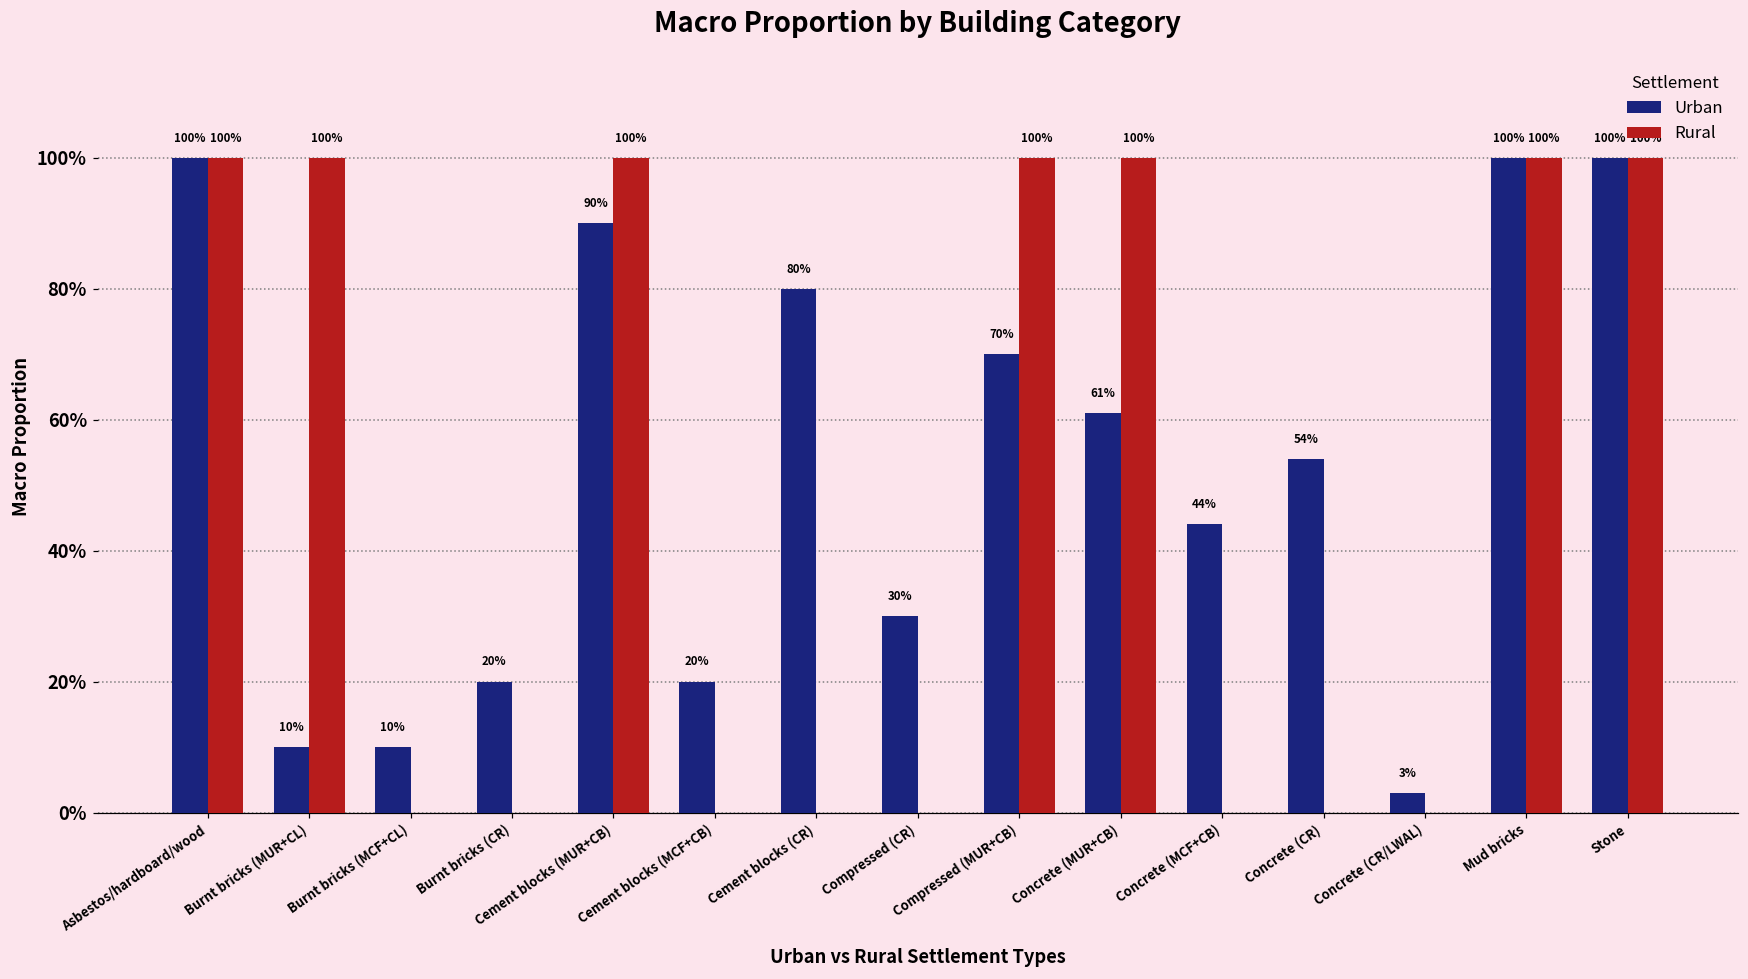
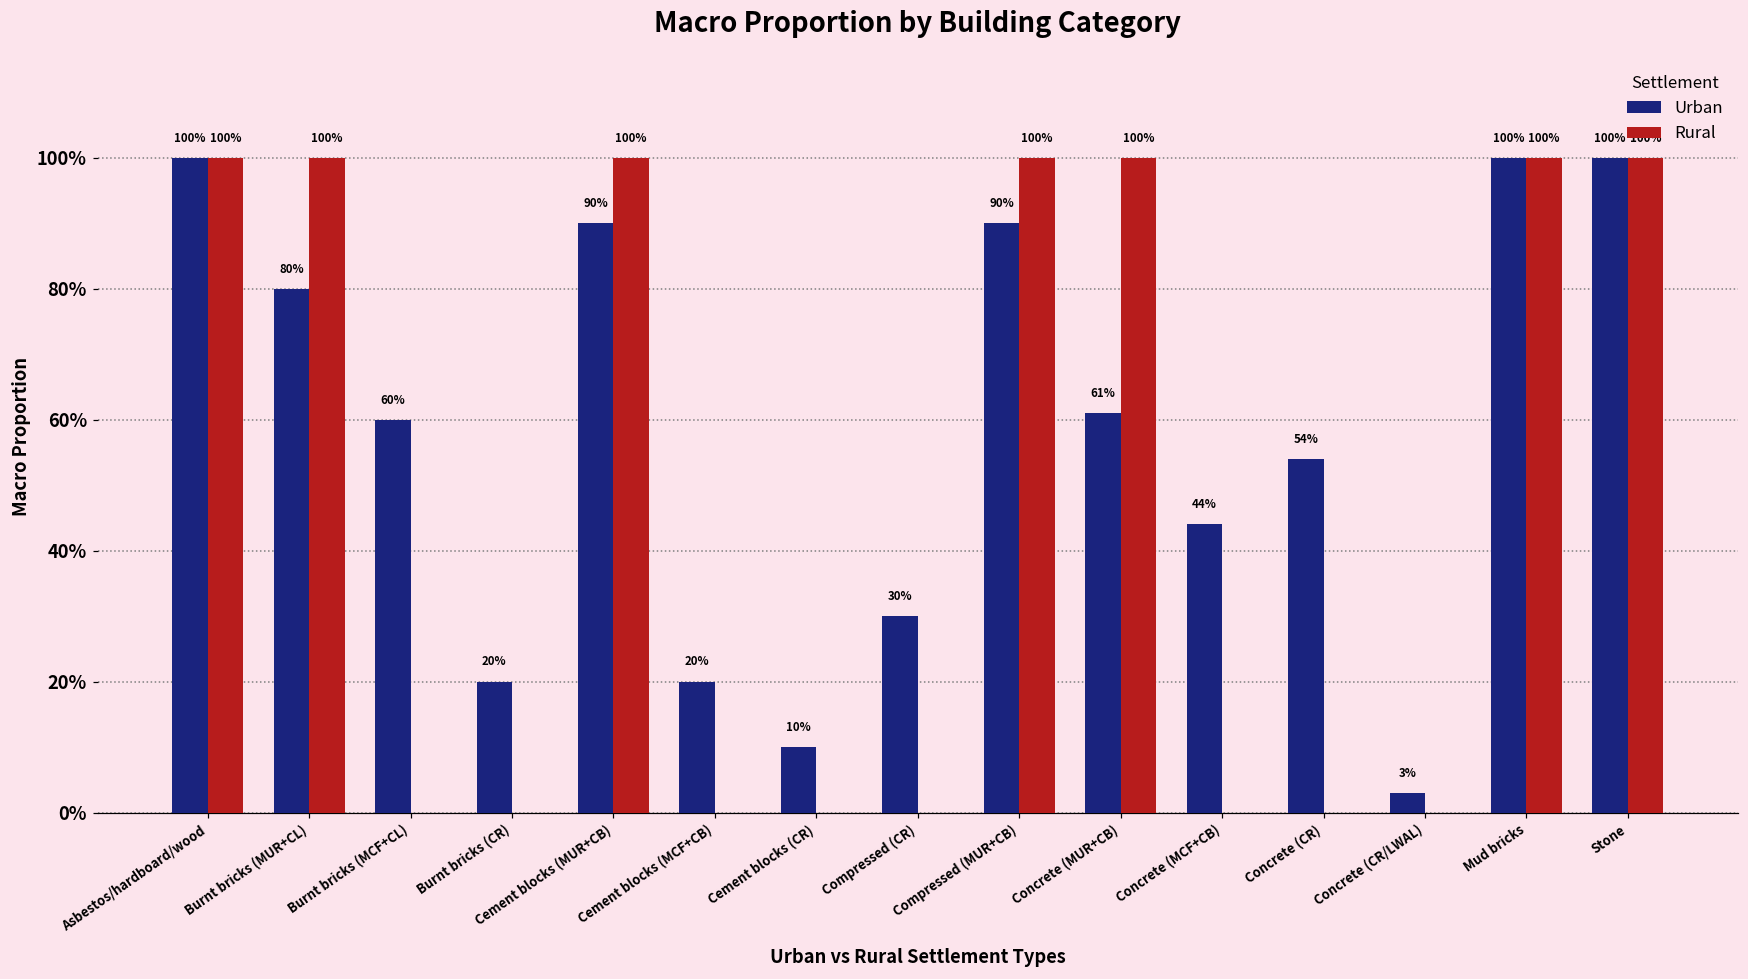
  {
    "Urban": {
      "Asbestos/hardboard/wood": "100%",
-     "Burnt bricks (MUR+CL)": "10%",
-     "Burnt bricks (MCF+CL)": "10%",
+     "Burnt bricks (MUR+CL)": "80%",
+     "Burnt bricks (MCF+CL)": "60%",
      "Burnt bricks (CR)": "20%",
      "Cement blocks (MUR+CB)": "90%",
      "Cement blocks (MCF+CB)": "20%",
-     "Cement blocks (CR)": "80%",
+     "Cement blocks (CR)": "10%",
      "Compressed (CR)": "30%",
-     "Compressed (MUR+CB)": "70%",
+     "Compressed (MUR+CB)": "90%",
      "Concrete (MUR+CB)": "61%",
      "Concrete (MCF+CB)": "44%",
      "Concrete (CR)": "54%",
      "Concrete (CR/LWAL)": "3%",
      "Mud bricks": "100%",
      "Stone": "100%"
    },
    "Rural": {
      "Asbestos/hardboard/wood": "100%",
      "Burnt bricks (MUR+CL)": "100%",
      "Cement blocks (MUR+CB)": "100%",
      "Compressed (MUR+CB)": "100%",
      "Concrete (MUR+CB)": "100%",
      "Mud bricks": "100%",
      "Stone": "100%"
    }
  }
